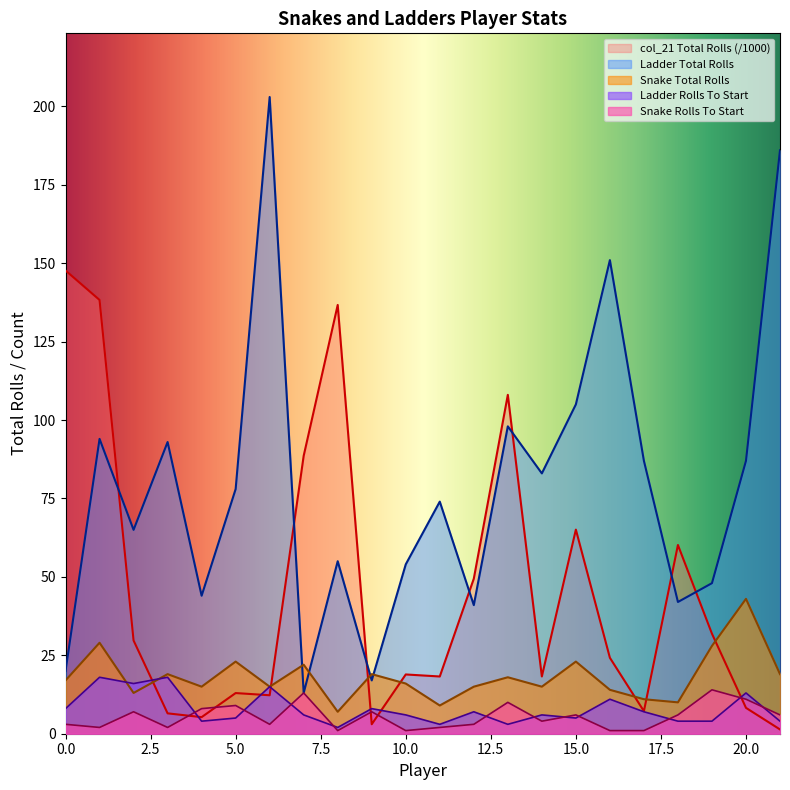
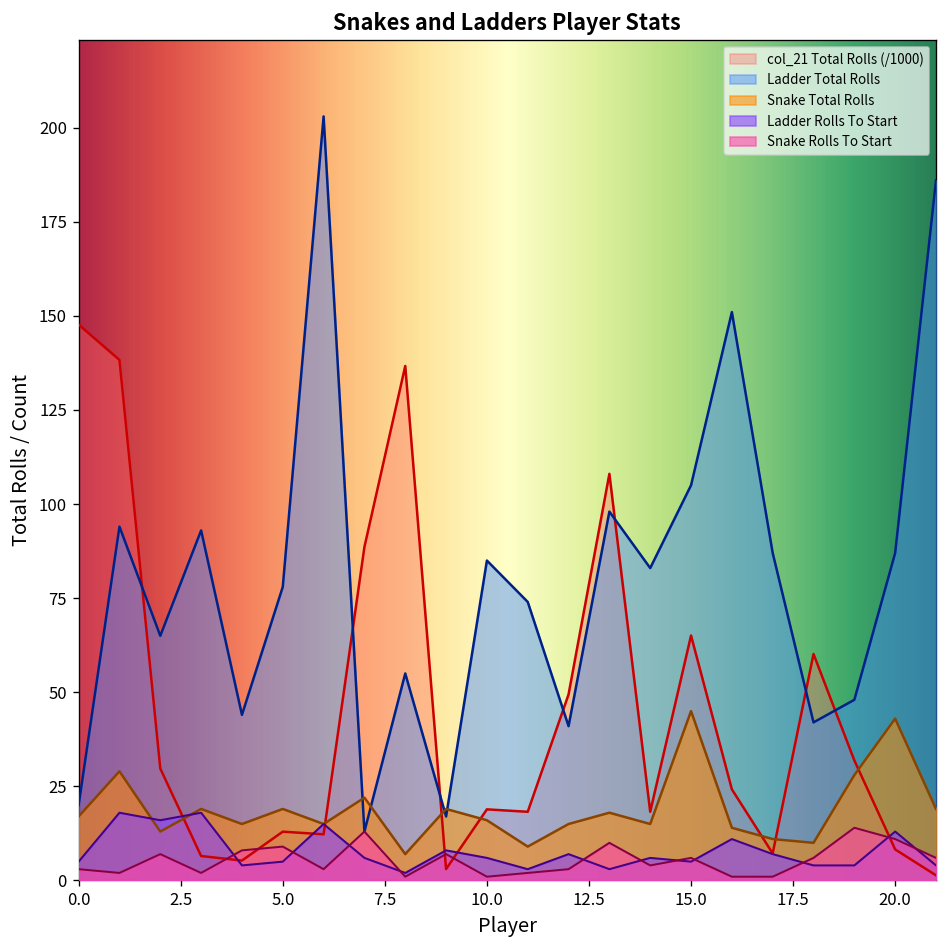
  {
    "col_21 Total Rolls (/1000)": {
      "0.0": 148,
      "5.0": 13,
      "10.0": 19,
      "15.0": 65,
      "20.0": 8
    },
    "Ladder Total Rolls": {
      "0.0": 20,
      "5.0": 78,
-     "10.0": 54,
+     "10.0": 85,
      "15.0": 105,
      "20.0": 87
    },
    "Snake Total Rolls": {
      "0.0": 17,
-     "5.0": 23,
+     "5.0": 19,
      "10.0": 16,
-     "15.0": 23,
+     "15.0": 45,
      "20.0": 43
    },
    "Ladder Rolls To Start": {
-     "0.0": 8,
+     "0.0": 5,
      "5.0": 5,
      "10.0": 6,
      "15.0": 5,
      "20.0": 13
    },
    "Snake Rolls To Start": {
      "0.0": 3,
      "5.0": 9,
      "10.0": 1,
      "15.0": 6,
      "20.0": 11
    }
  }
